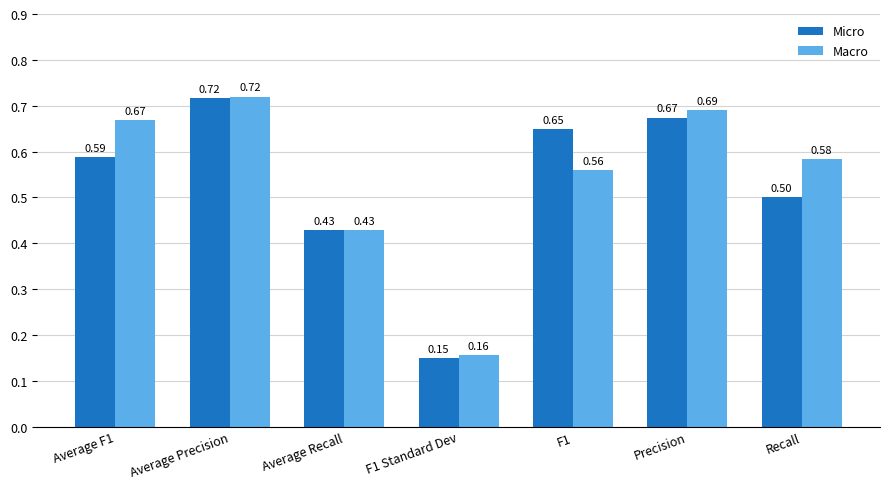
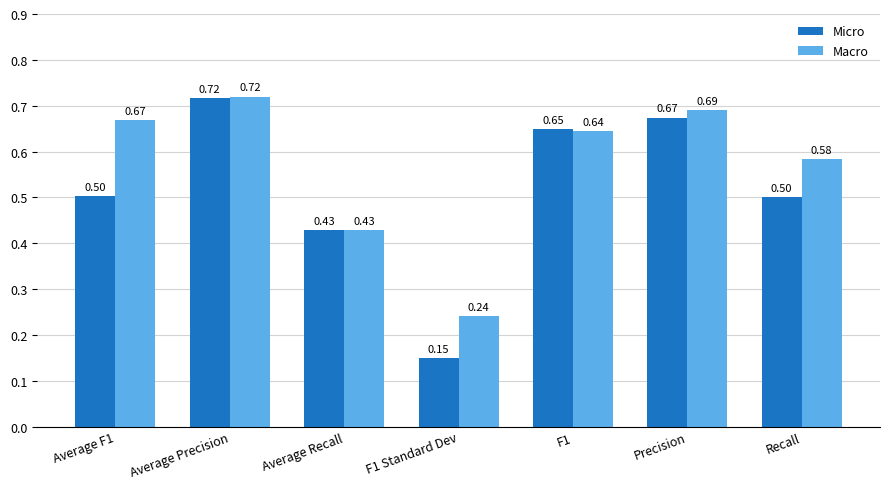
  {
    "Micro": {
-     "Average F1": 0.59,
+     "Average F1": 0.50,
      "Average Precision": 0.72,
      "Average Recall": 0.43,
      "F1 Standard Dev": 0.15,
      "F1": 0.65,
      "Precision": 0.67,
      "Recall": 0.50
    },
    "Macro": {
      "Average F1": 0.67,
      "Average Precision": 0.72,
      "Average Recall": 0.43,
-     "F1 Standard Dev": 0.16,
-     "F1": 0.56,
+     "F1 Standard Dev": 0.24,
+     "F1": 0.64,
      "Precision": 0.69,
      "Recall": 0.58
    }
  }
